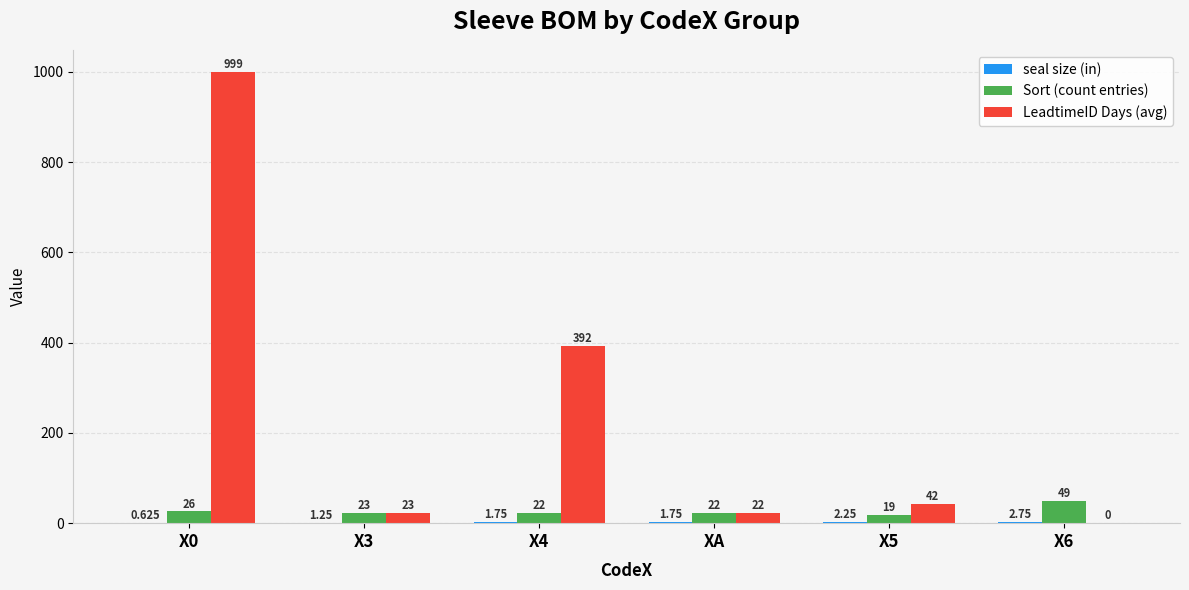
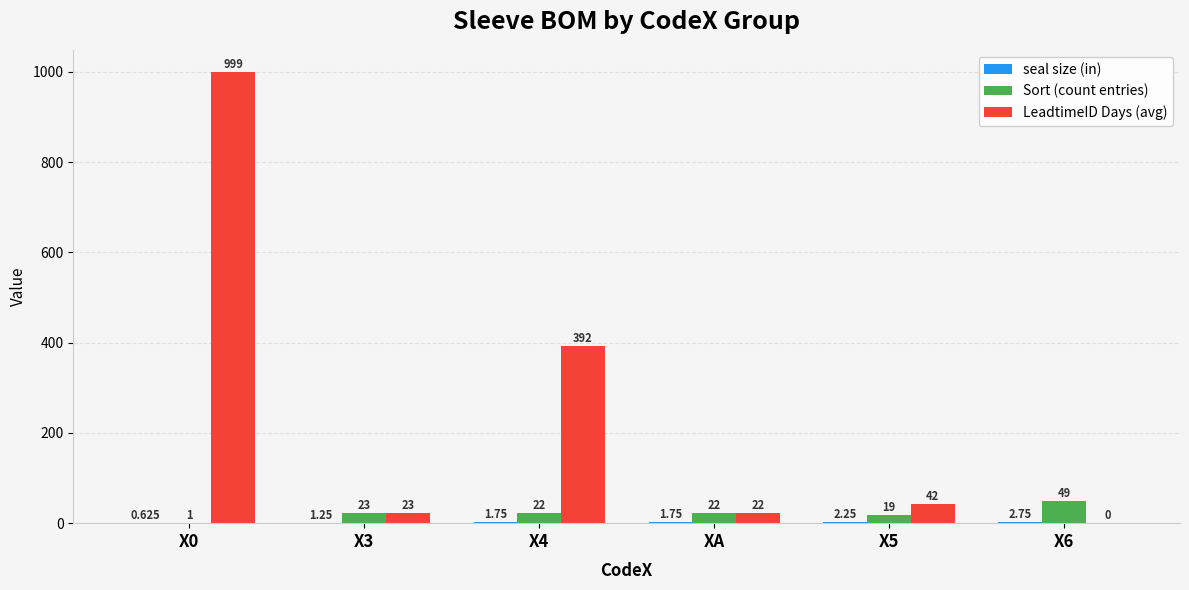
  {
    "seal size (in)": {
      "X0": 0.625,
      "X3": 1.25,
      "X4": 1.75,
      "XA": 1.75,
      "X5": 2.25,
      "X6": 2.75
    },
    "Sort (count entries)": {
-     "X0": 26,
+     "X0": 1,
      "X3": 23,
      "X4": 22,
      "XA": 22,
      "X5": 19,
      "X6": 49
    },
    "LeadtimeID Days (avg)": {
      "X0": 999,
      "X3": 23,
      "X4": 392,
      "XA": 22,
      "X5": 42,
      "X6": 0
    }
  }
